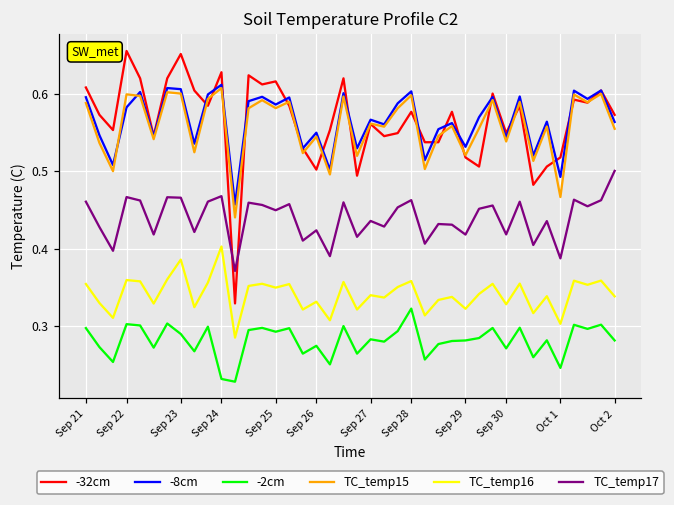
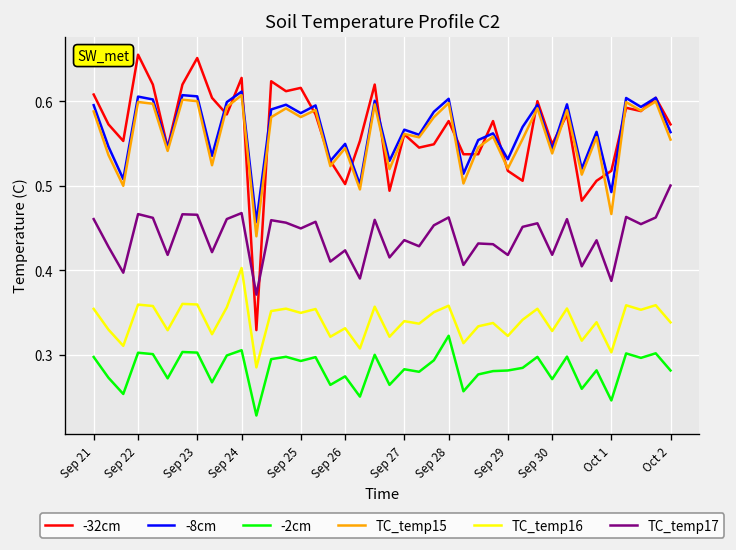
  {
    "-32cm": {
      "Sep 21": 0.61,
      "Sep 22": 0.65,
      "Sep 23": 0.65,
      "Sep 24": 0.63,
      "Sep 25": 0.62,
      "Sep 26": 0.50,
      "Sep 28": 0.58,
      "Sep 30": 0.55,
      "Oct 1": 0.52,
      "Oct 2": 0.57
    },
    "-8cm": {
      "Sep 21": 0.60,
-     "Sep 22": 0.58,
+     "Sep 22": 0.61,
      "Sep 23": 0.61,
      "Sep 24": 0.61,
      "Sep 25": 0.59,
      "Sep 26": 0.55,
      "Sep 27": 0.57,
      "Sep 28": 0.60,
      "Sep 29": 0.53,
      "Sep 30": 0.54,
      "Oct 1": 0.49,
      "Oct 2": 0.56
    },
    "-2cm": {
      "Sep 21": 0.30,
      "Sep 22": 0.30,
-     "Sep 23": 0.29,
-     "Sep 24": 0.23,
+     "Sep 23": 0.30,
+     "Sep 24": 0.31,
      "Sep 25": 0.29,
      "Sep 26": 0.27,
      "Sep 27": 0.28,
      "Sep 28": 0.32,
      "Sep 29": 0.28,
      "Sep 30": 0.27,
      "Oct 1": 0.25,
      "Oct 2": 0.28
    },
    "TC_temp15": {
      "Sep 21": 0.59,
      "Sep 22": 0.60,
      "Sep 23": 0.60,
      "Sep 24": 0.61,
      "Sep 25": 0.58,
      "Sep 26": 0.54,
      "Sep 28": 0.60,
      "Sep 30": 0.54,
      "Oct 1": 0.47,
      "Oct 2": 0.55
    },
    "TC_temp16": {
      "Sep 21": 0.35,
      "Sep 22": 0.36,
-     "Sep 23": 0.39,
+     "Sep 23": 0.36,
      "Sep 24": 0.40,
      "Sep 25": 0.35,
      "Sep 26": 0.33,
      "Sep 27": 0.34,
      "Sep 28": 0.36,
      "Sep 29": 0.32,
      "Sep 30": 0.33,
      "Oct 1": 0.30,
      "Oct 2": 0.34
    },
    "TC_temp17": {
      "Sep 21": 0.46,
      "Sep 22": 0.47,
      "Sep 23": 0.47,
      "Sep 24": 0.47,
      "Sep 25": 0.45,
      "Sep 26": 0.42,
      "Sep 27": 0.44,
      "Sep 28": 0.46,
      "Sep 29": 0.42,
      "Sep 30": 0.42,
      "Oct 1": 0.39,
      "Oct 2": 0.50
    }
  }
